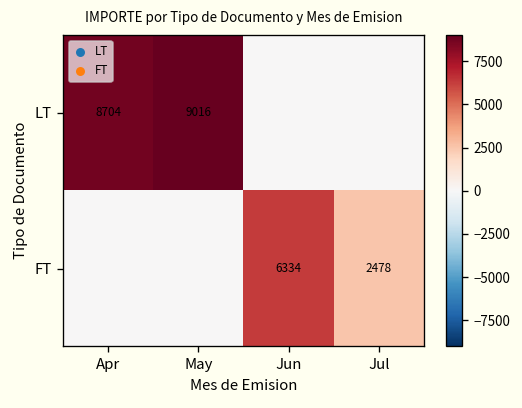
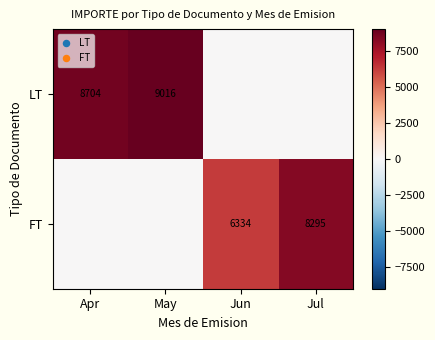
  {
    "LT": {
      "Apr": 8704,
      "May": 9016
    },
    "FT": {
      "Jun": 6334,
-     "Jul": 2478
+     "Jul": 8295
    }
  }
